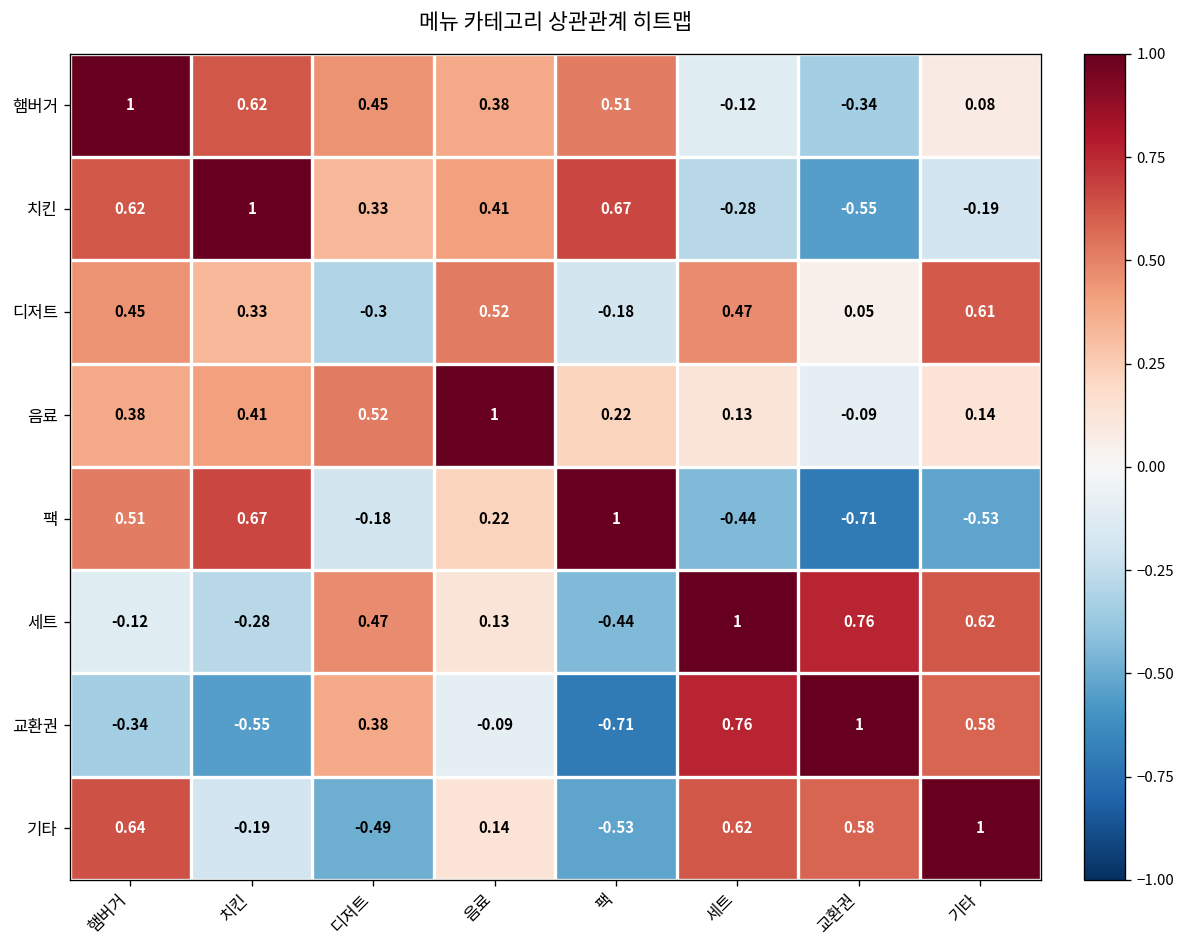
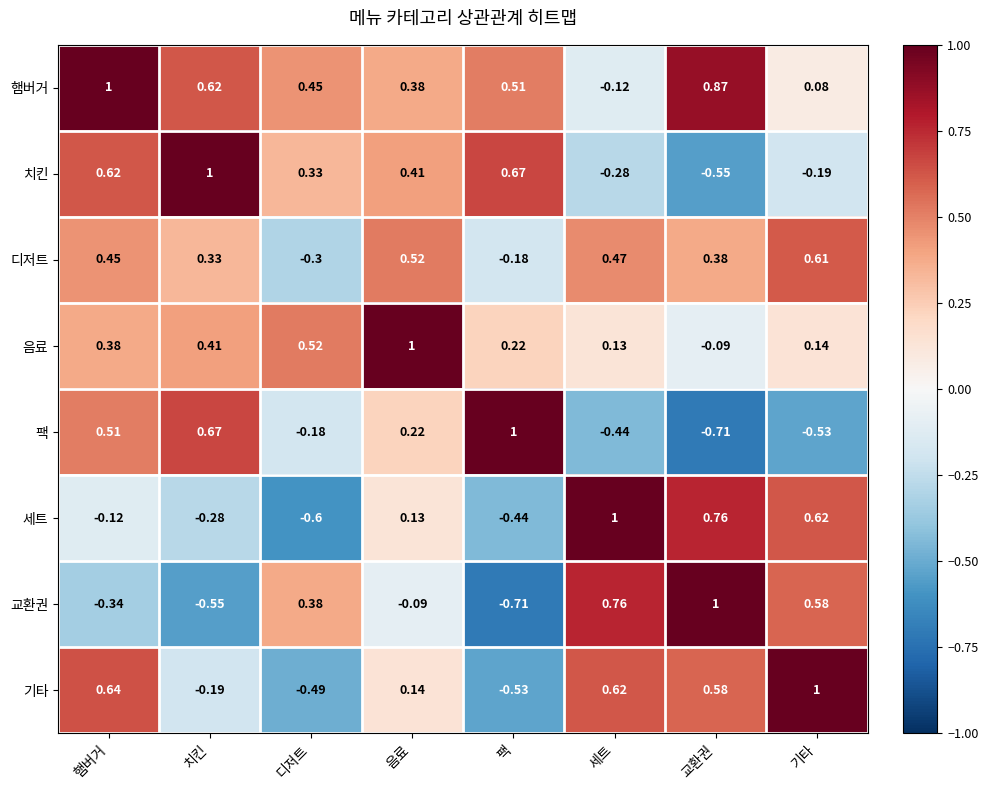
  {
    "햄버거": {
      "햄버거": 1,
      "치킨": 0.62,
      "디저트": 0.45,
      "음료": 0.38,
      "팩": 0.51,
      "세트": -0.12,
-     "교환권": -0.34,
+     "교환권": 0.87,
      "기타": 0.08
    },
    "치킨": {
      "햄버거": 0.62,
      "치킨": 1,
      "디저트": 0.33,
      "음료": 0.41,
      "팩": 0.67,
      "세트": -0.28,
      "교환권": -0.55,
      "기타": -0.19
    },
    "디저트": {
      "햄버거": 0.45,
      "치킨": 0.33,
      "디저트": -0.3,
      "음료": 0.52,
      "팩": -0.18,
      "세트": 0.47,
-     "교환권": 0.05,
+     "교환권": 0.38,
      "기타": 0.61
    },
    "음료": {
      "햄버거": 0.38,
      "치킨": 0.41,
      "디저트": 0.52,
      "음료": 1,
      "팩": 0.22,
      "세트": 0.13,
      "교환권": -0.09,
      "기타": 0.14
    },
    "팩": {
      "햄버거": 0.51,
      "치킨": 0.67,
      "디저트": -0.18,
      "음료": 0.22,
      "팩": 1,
      "세트": -0.44,
      "교환권": -0.71,
      "기타": -0.53
    },
    "세트": {
      "햄버거": -0.12,
      "치킨": -0.28,
-     "디저트": 0.47,
+     "디저트": -0.6,
      "음료": 0.13,
      "팩": -0.44,
      "세트": 1,
      "교환권": 0.76,
      "기타": 0.62
    },
    "교환권": {
      "햄버거": -0.34,
      "치킨": -0.55,
      "디저트": 0.38,
      "음료": -0.09,
      "팩": -0.71,
      "세트": 0.76,
      "교환권": 1,
      "기타": 0.58
    },
    "기타": {
      "햄버거": 0.64,
      "치킨": -0.19,
      "디저트": -0.49,
      "음료": 0.14,
      "팩": -0.53,
      "세트": 0.62,
      "교환권": 0.58,
      "기타": 1
    }
  }
